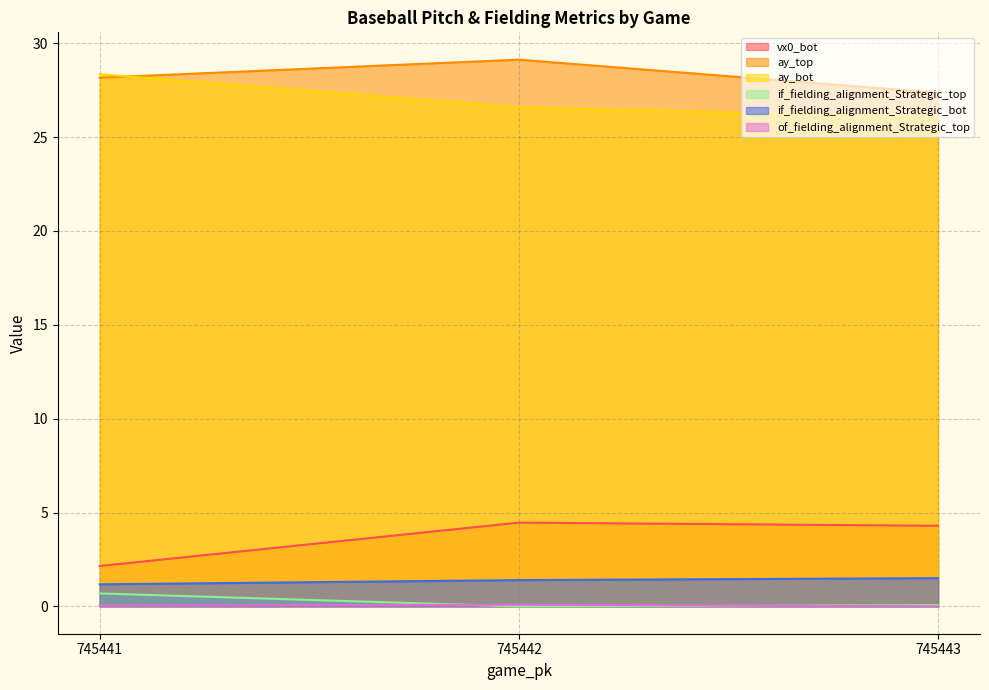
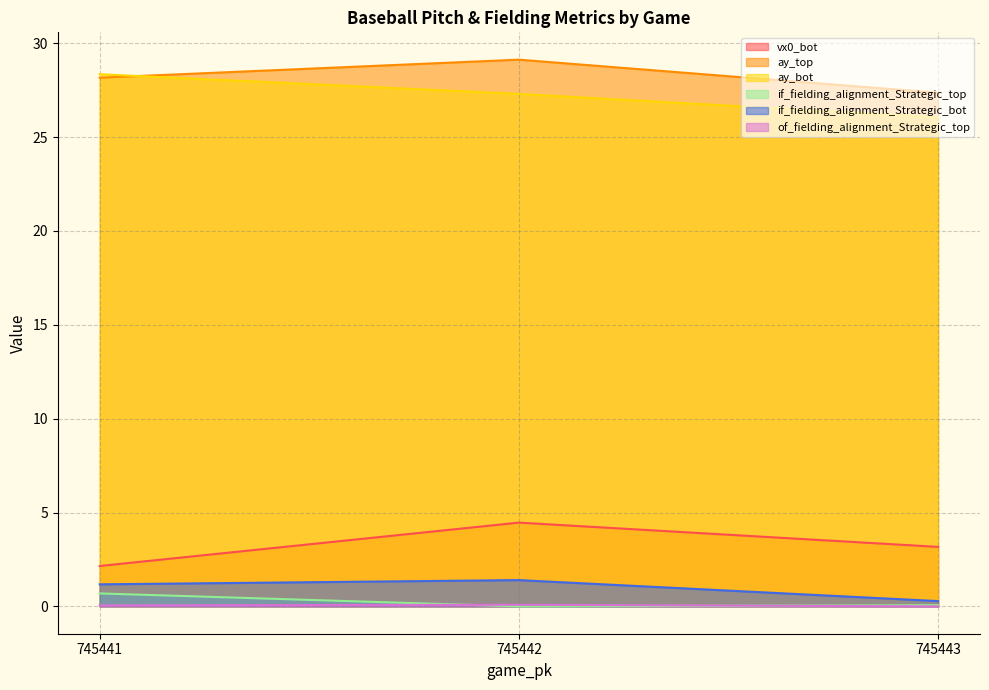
  {
    "vx0_bot": {
      "745441": 2.2,
      "745442": 4.5,
-     "745443": 4.3
+     "745443": 3.2
    },
    "ay_top": {
      "745441": 28.2,
      "745442": 29.1
    },
    "ay_bot": {
      "745441": 28.3,
-     "745442": 26.6
+     "745442": 27.3
    },
    "if_fielding_alignment_Strategic_top": {
      "745441": 0.7
    },
    "if_fielding_alignment_Strategic_bot": {
      "745441": 1.2,
      "745442": 1.4,
-     "745443": 1.5
+     "745443": 0.3
    },
    "of_fielding_alignment_Strategic_top": {
      "745441": 0.1
    }
  }
